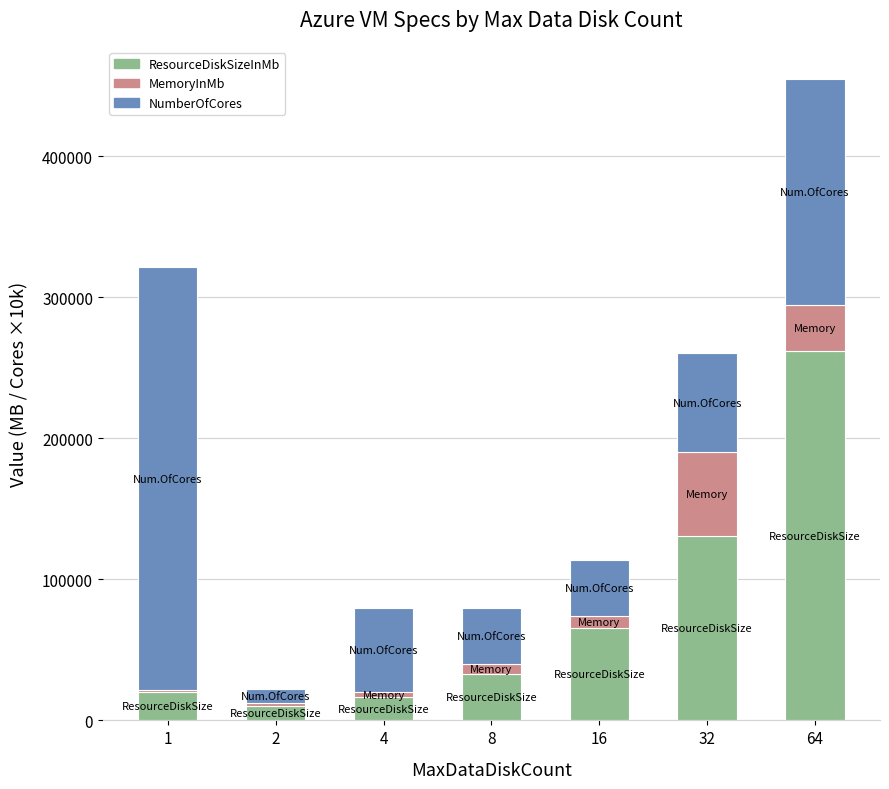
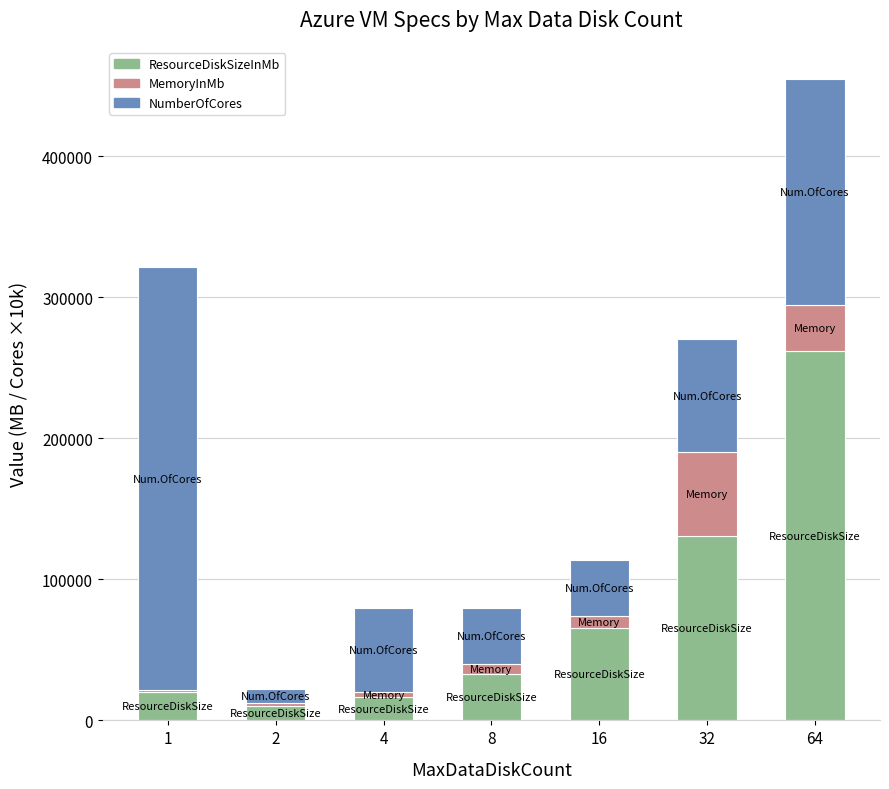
  {
    "ResourceDiskSizeInMb": {
      "1": 20000,
      "2": 10000,
      "4": 16000,
      "8": 33000,
      "16": 66000,
      "32": 131000,
      "64": 262000
    },
    "MemoryInMb": {
      "2": 2000,
      "4": 4000,
      "8": 7000,
      "16": 8000,
      "32": 59000,
      "64": 33000
    },
    "NumberOfCores": {
      "1": 300000,
      "2": 10000,
      "4": 60000,
      "8": 40000,
      "16": 40000,
-     "32": 70000,
+     "32": 80000,
      "64": 160000
    }
  }
